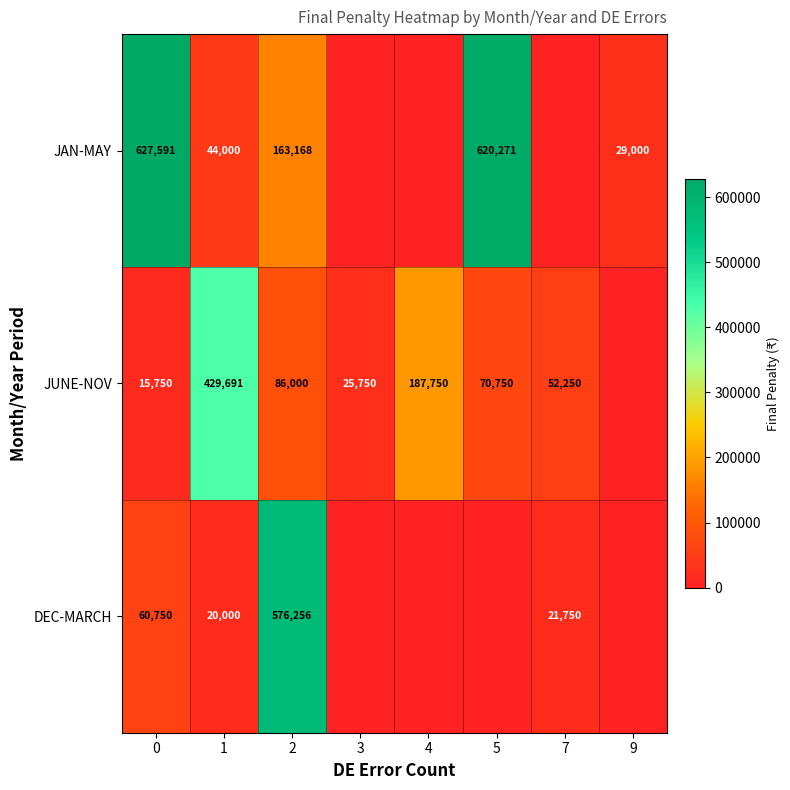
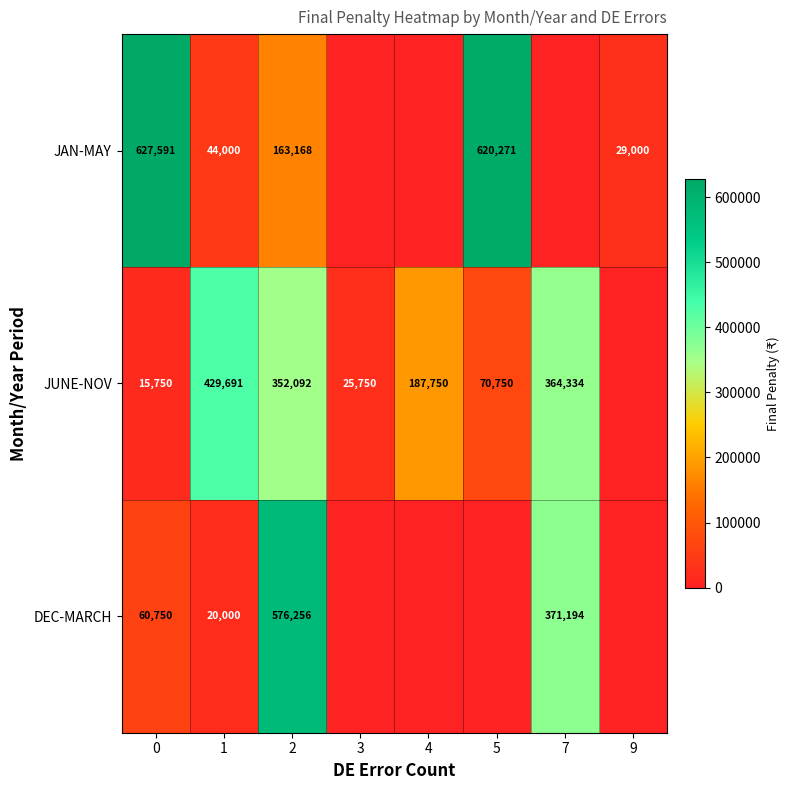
  {
    "JAN-MAY": {
      "0": "627,591",
      "1": "44,000",
      "2": "163,168",
      "5": "620,271",
      "9": "29,000"
    },
    "JUNE-NOV": {
      "0": "15,750",
      "1": "429,691",
-     "2": "86,000",
+     "2": "352,092",
      "3": "25,750",
      "4": "187,750",
      "5": "70,750",
-     "7": "52,250"
+     "7": "364,334"
    },
    "DEC-MARCH": {
      "0": "60,750",
      "1": "20,000",
      "2": "576,256",
-     "7": "21,750"
+     "7": "371,194"
    }
  }
